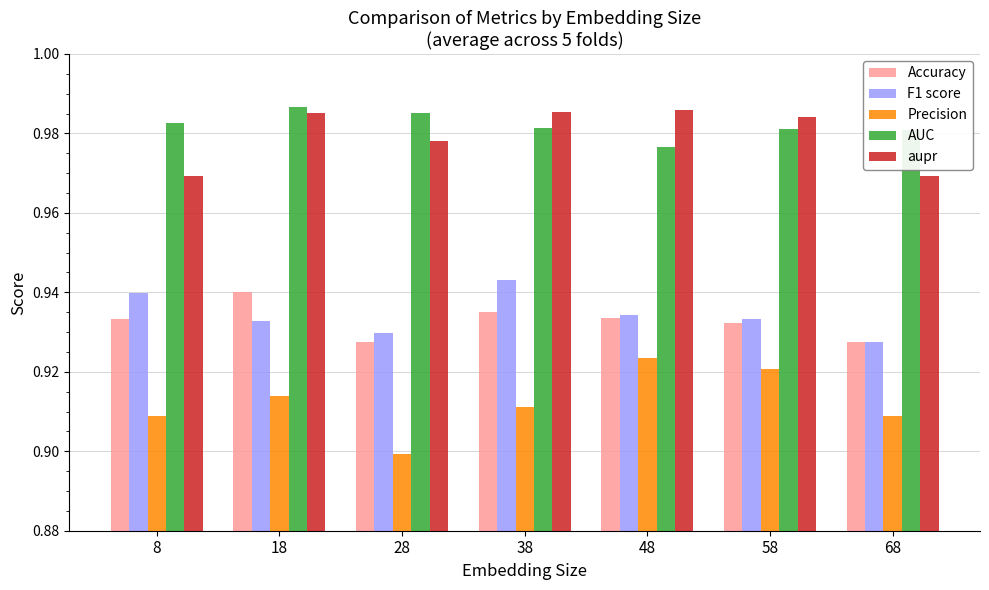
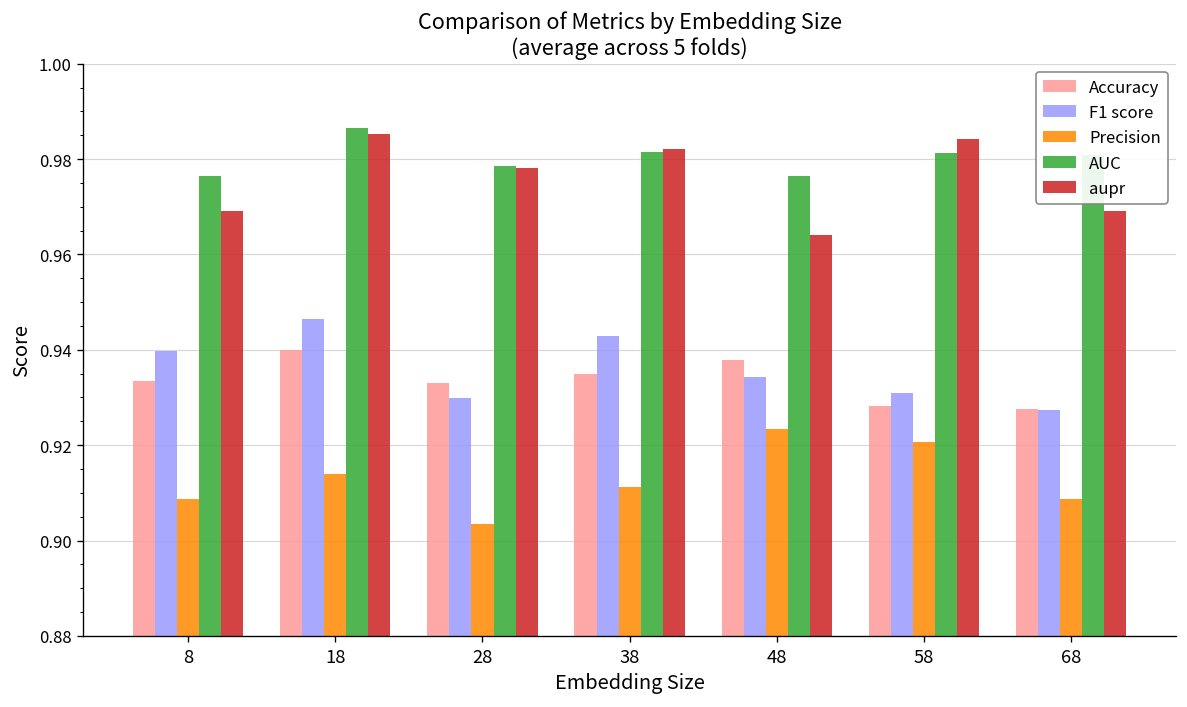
  {
    "Accuracy": {
      "8": 0.933,
      "18": 0.940,
-     "28": 0.928,
+     "28": 0.933,
      "38": 0.935,
-     "48": 0.934,
-     "58": 0.932,
+     "48": 0.938,
+     "58": 0.928,
      "68": 0.928
    },
    "F1 score": {
      "8": 0.940,
-     "18": 0.933,
+     "18": 0.946,
      "28": 0.930,
      "38": 0.943,
      "48": 0.934,
-     "58": 0.933,
+     "58": 0.931,
      "68": 0.927
    },
    "Precision": {
      "8": 0.909,
      "18": 0.914,
-     "28": 0.899,
+     "28": 0.903,
      "38": 0.911,
      "48": 0.923,
      "58": 0.921,
      "68": 0.909
    },
    "AUC": {
-     "8": 0.983,
+     "8": 0.976,
      "18": 0.987,
-     "28": 0.985,
+     "28": 0.979,
      "38": 0.981,
      "48": 0.977,
      "58": 0.981
    },
    "aupr": {
      "8": 0.969,
      "18": 0.985,
      "28": 0.978,
-     "38": 0.985,
-     "48": 0.986,
+     "38": 0.982,
+     "48": 0.964,
      "58": 0.984,
      "68": 0.969
    }
  }
